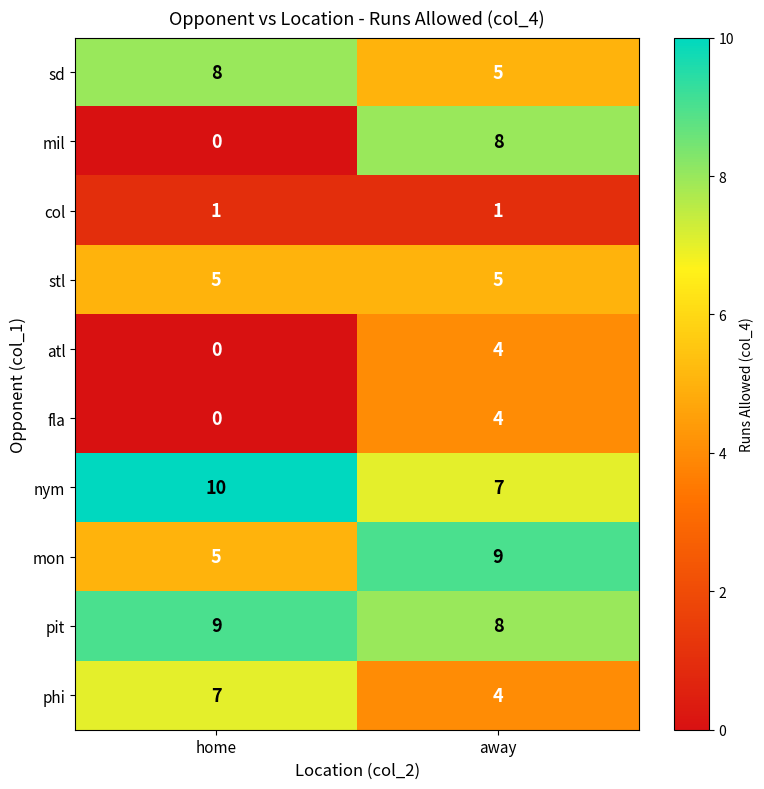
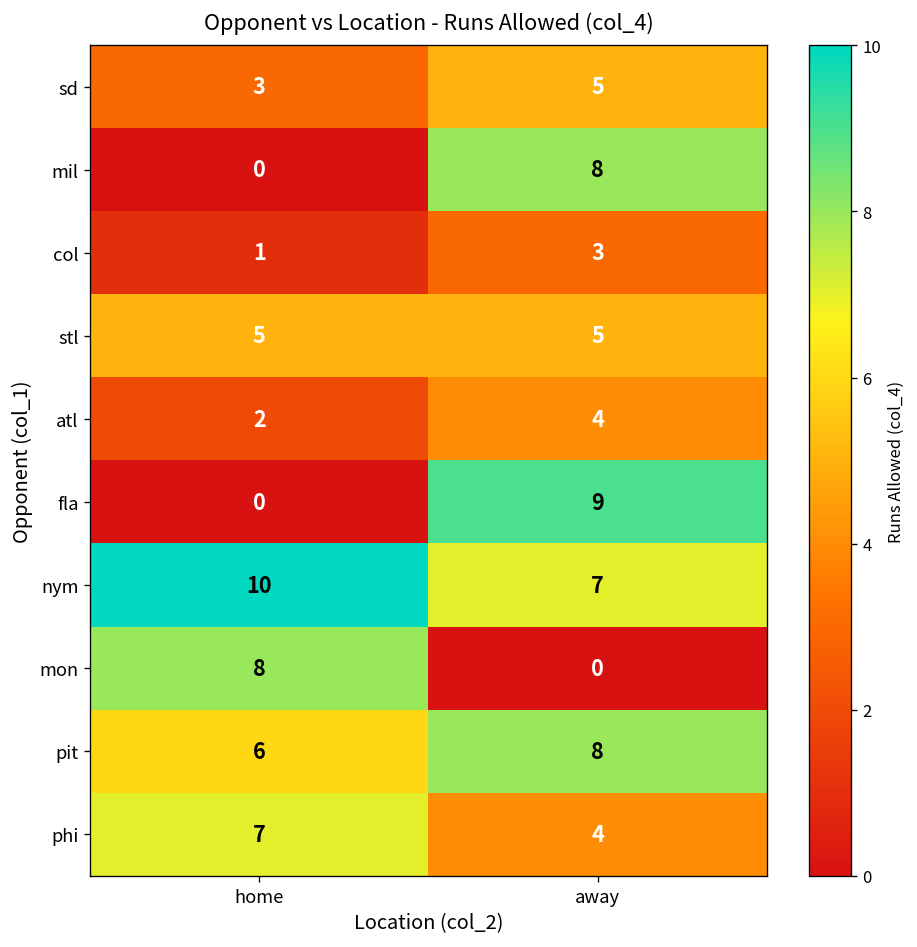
  {
    "sd": {
-     "home": 8,
+     "home": 3,
      "away": 5
    },
    "mil": {
      "home": 0,
      "away": 8
    },
    "col": {
      "home": 1,
-     "away": 1
+     "away": 3
    },
    "stl": {
      "home": 5,
      "away": 5
    },
    "atl": {
-     "home": 0,
+     "home": 2,
      "away": 4
    },
    "fla": {
      "home": 0,
-     "away": 4
+     "away": 9
    },
    "nym": {
      "home": 10,
      "away": 7
    },
    "mon": {
-     "home": 5,
-     "away": 9
+     "home": 8,
+     "away": 0
    },
    "pit": {
-     "home": 9,
+     "home": 6,
      "away": 8
    },
    "phi": {
      "home": 7,
      "away": 4
    }
  }
